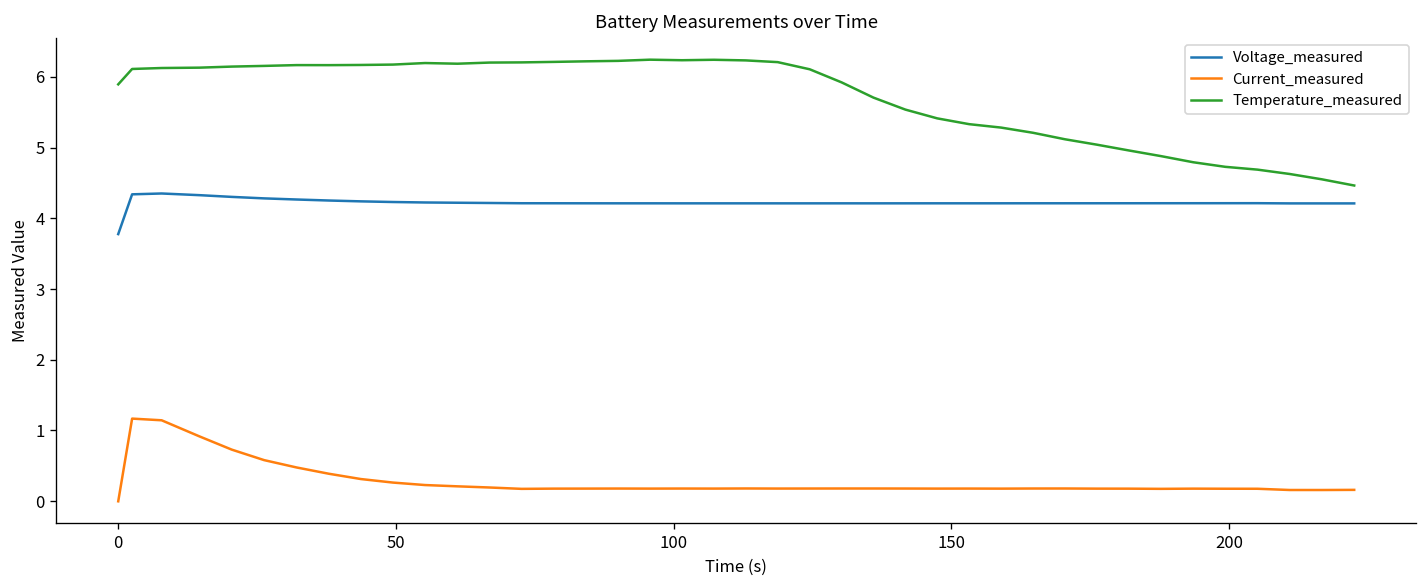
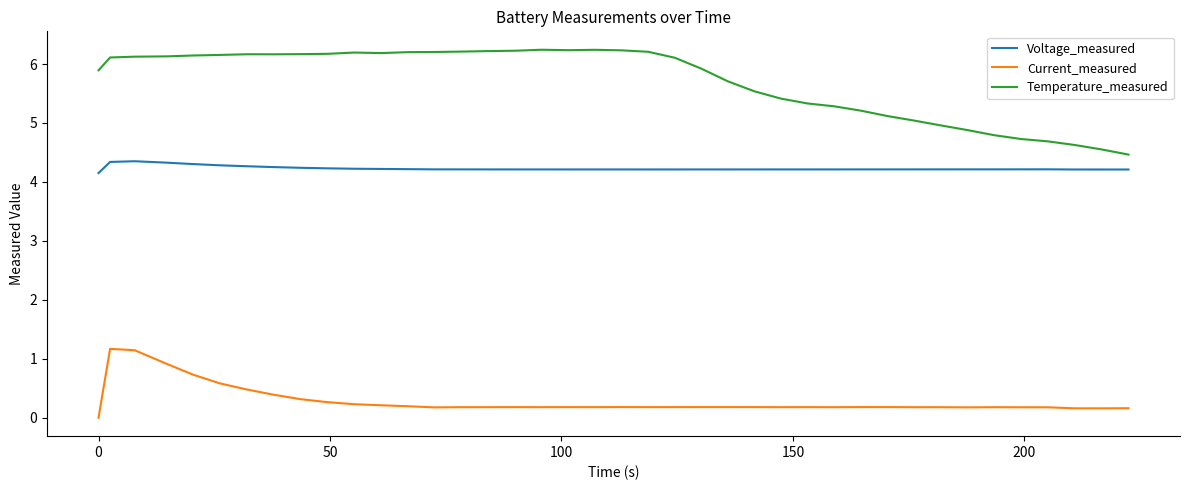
  {
    "Voltage_measured": {
-     "0": 3.8
+     "0": 4.2
    },
    "Current_measured": {
      "0": 0.0
    },
    "Temperature_measured": {
      "0": 5.9
    }
  }
